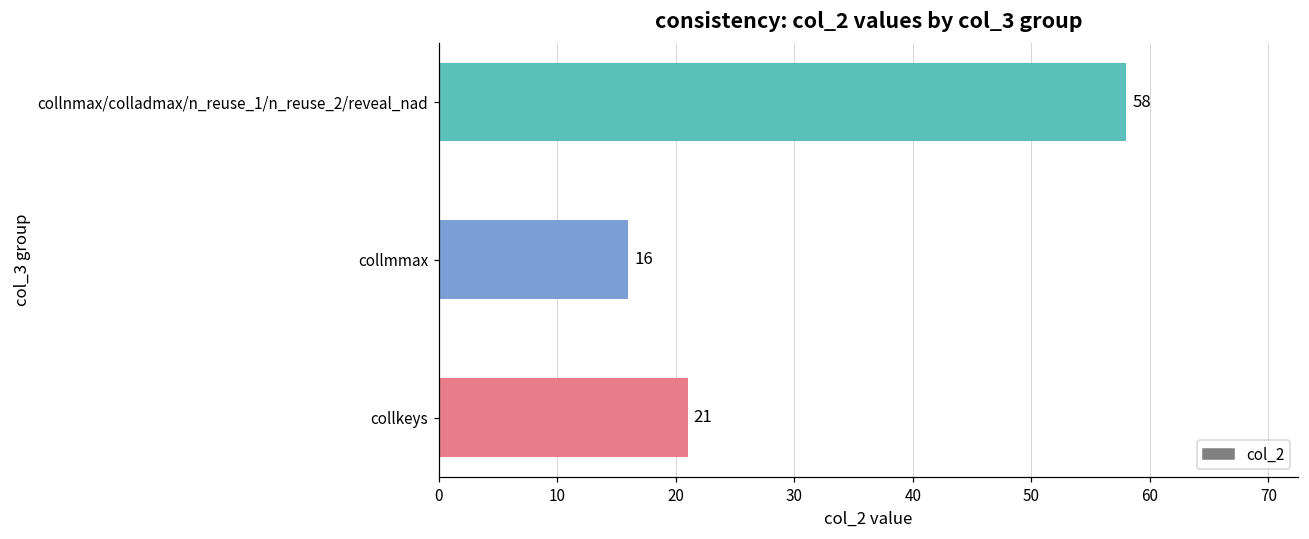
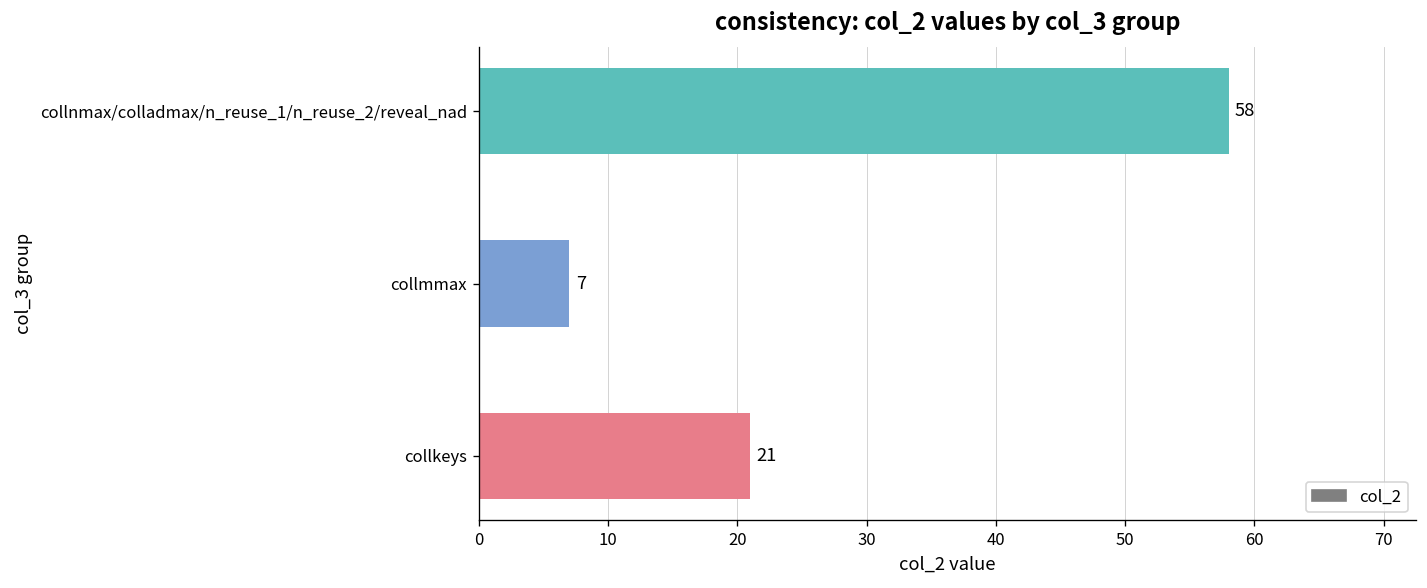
  {
    "collnmax/colladmax/n_reuse_1/n_reuse_2/reveal_nad": 58,
-   "collmmax": 16,
+   "collmmax": 7,
    "collkeys": 21
  }
